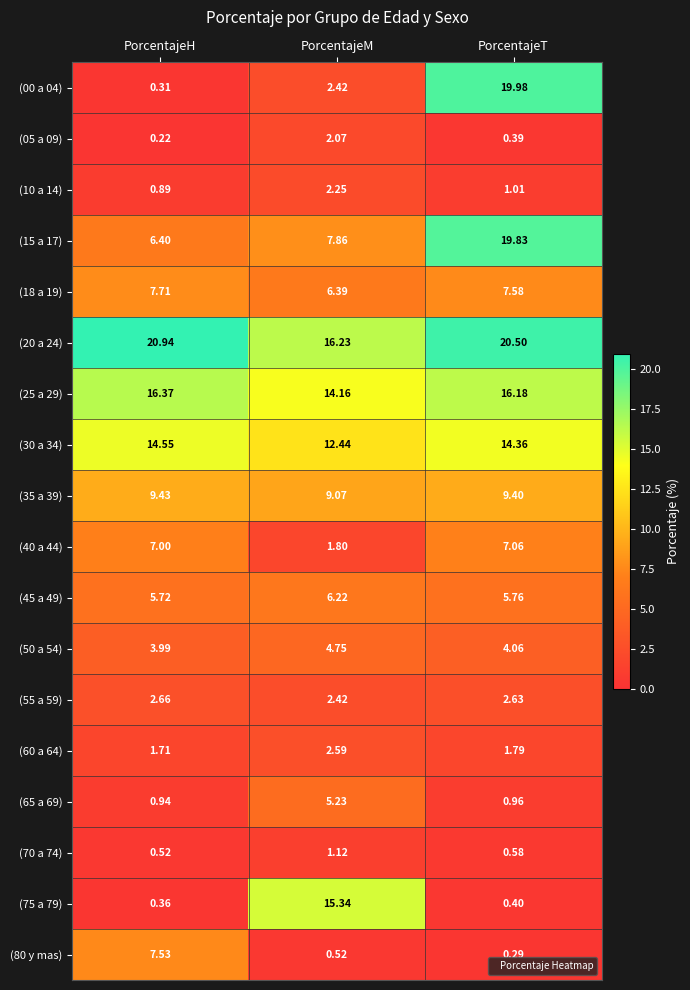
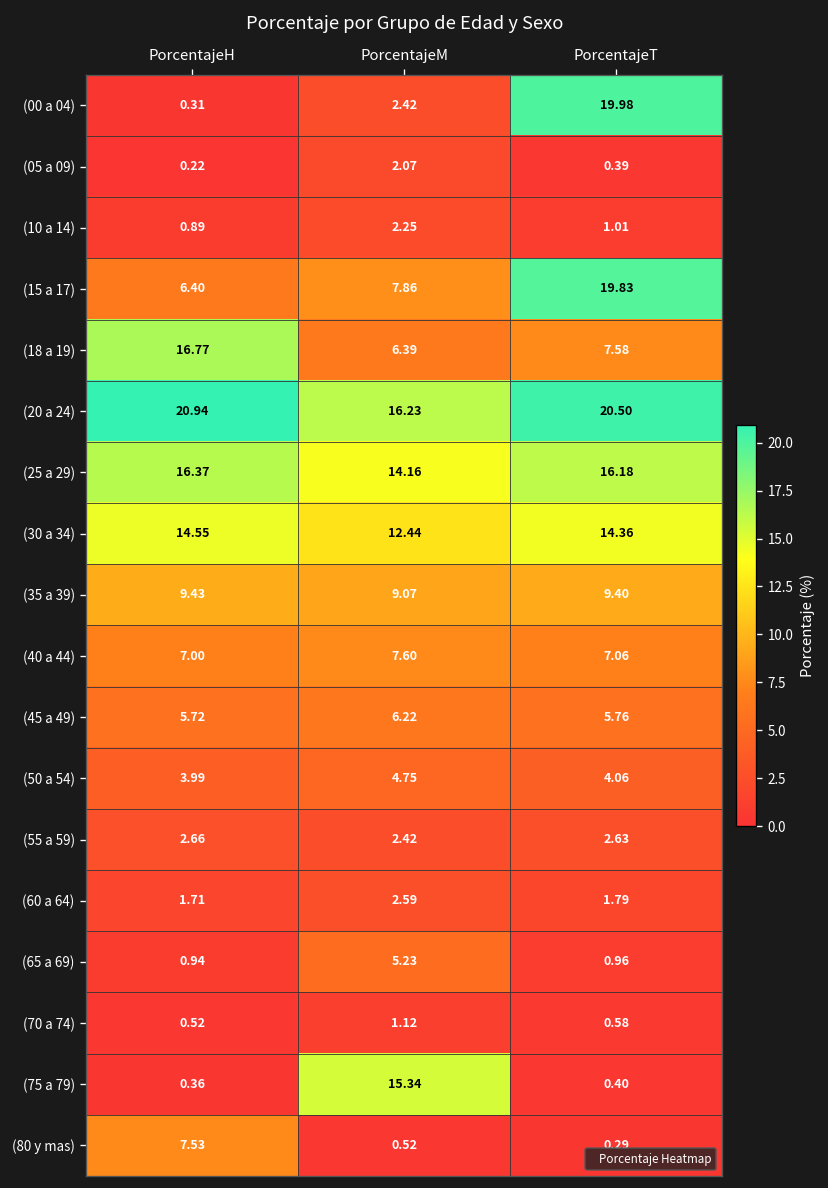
  {
    "(00 a 04)": {
      "PorcentajeH": 0.31,
      "PorcentajeM": 2.42,
      "PorcentajeT": 19.98
    },
    "(05 a 09)": {
      "PorcentajeH": 0.22,
      "PorcentajeM": 2.07,
      "PorcentajeT": 0.39
    },
    "(10 a 14)": {
      "PorcentajeH": 0.89,
      "PorcentajeM": 2.25,
      "PorcentajeT": 1.01
    },
    "(15 a 17)": {
      "PorcentajeH": 6.40,
      "PorcentajeM": 7.86,
      "PorcentajeT": 19.83
    },
    "(18 a 19)": {
-     "PorcentajeH": 7.71,
+     "PorcentajeH": 16.77,
      "PorcentajeM": 6.39,
      "PorcentajeT": 7.58
    },
    "(20 a 24)": {
      "PorcentajeH": 20.94,
      "PorcentajeM": 16.23,
      "PorcentajeT": 20.50
    },
    "(25 a 29)": {
      "PorcentajeH": 16.37,
      "PorcentajeM": 14.16,
      "PorcentajeT": 16.18
    },
    "(30 a 34)": {
      "PorcentajeH": 14.55,
      "PorcentajeM": 12.44,
      "PorcentajeT": 14.36
    },
    "(35 a 39)": {
      "PorcentajeH": 9.43,
      "PorcentajeM": 9.07,
      "PorcentajeT": 9.40
    },
    "(40 a 44)": {
      "PorcentajeH": 7.00,
-     "PorcentajeM": 1.80,
+     "PorcentajeM": 7.60,
      "PorcentajeT": 7.06
    },
    "(45 a 49)": {
      "PorcentajeH": 5.72,
      "PorcentajeM": 6.22,
      "PorcentajeT": 5.76
    },
    "(50 a 54)": {
      "PorcentajeH": 3.99,
      "PorcentajeM": 4.75,
      "PorcentajeT": 4.06
    },
    "(55 a 59)": {
      "PorcentajeH": 2.66,
      "PorcentajeM": 2.42,
      "PorcentajeT": 2.63
    },
    "(60 a 64)": {
      "PorcentajeH": 1.71,
      "PorcentajeM": 2.59,
      "PorcentajeT": 1.79
    },
    "(65 a 69)": {
      "PorcentajeH": 0.94,
      "PorcentajeM": 5.23,
      "PorcentajeT": 0.96
    },
    "(70 a 74)": {
      "PorcentajeH": 0.52,
      "PorcentajeM": 1.12,
      "PorcentajeT": 0.58
    },
    "(75 a 79)": {
      "PorcentajeH": 0.36,
      "PorcentajeM": 15.34,
      "PorcentajeT": 0.40
    },
    "(80 y mas)": {
      "PorcentajeH": 7.53,
      "PorcentajeM": 0.52
    }
  }
